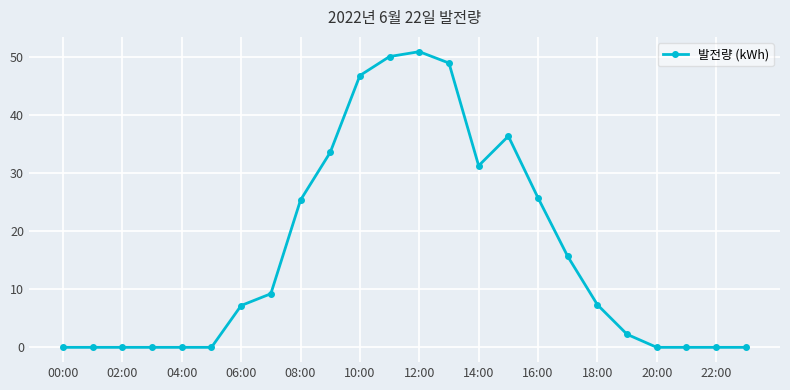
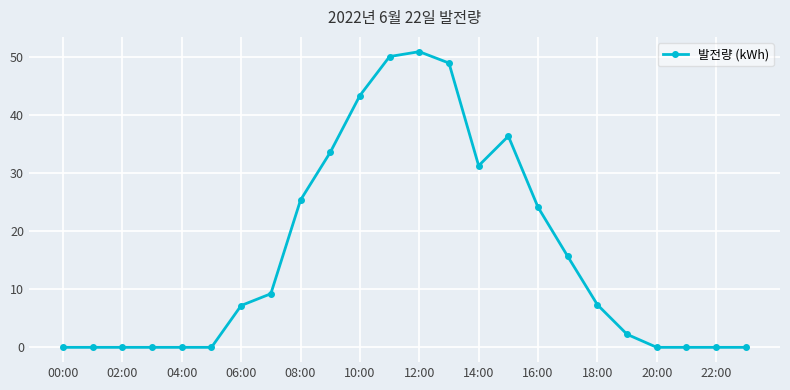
  {
    "00:00": 0,
    "02:00": 0,
    "04:00": 0,
    "06:00": 7,
    "08:00": 25,
-   "10:00": 47,
+   "10:00": 43,
    "12:00": 51,
    "14:00": 31,
-   "16:00": 26,
+   "16:00": 24,
    "18:00": 7,
    "20:00": 0,
    "22:00": 0
  }
